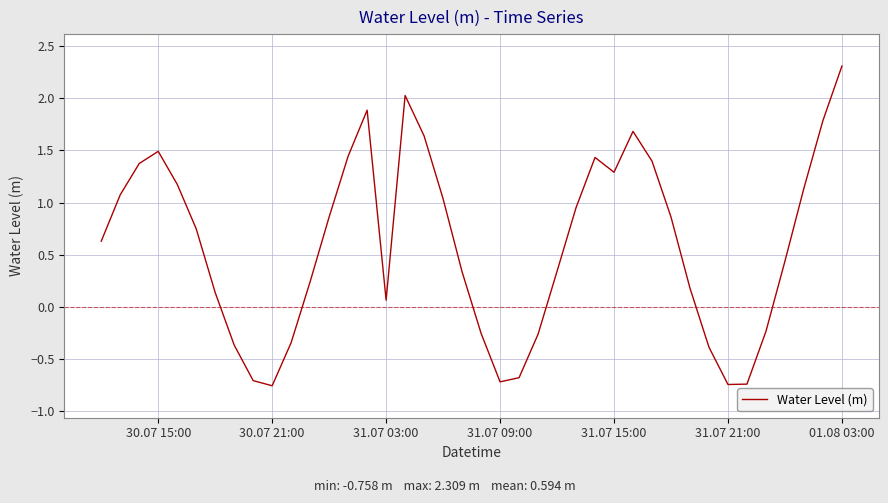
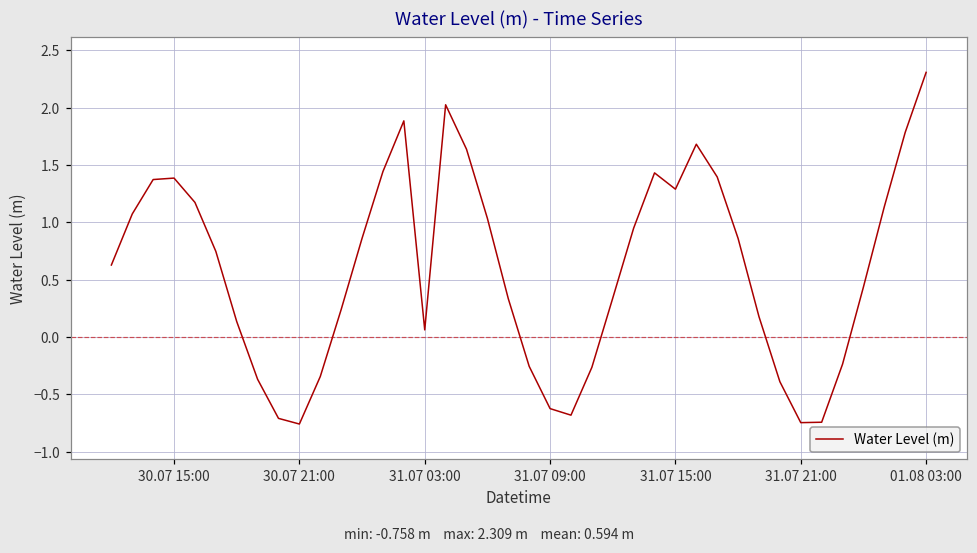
  {
-   "30.07 15:00": 1.49,
+   "30.07 15:00": 1.39,
    "30.07 21:00": -0.76,
    "31.07 03:00": 0.06,
-   "31.07 09:00": -0.72,
+   "31.07 09:00": -0.62,
    "31.07 15:00": 1.29,
    "31.07 21:00": -0.75,
    "01.08 03:00": 2.31
  }
